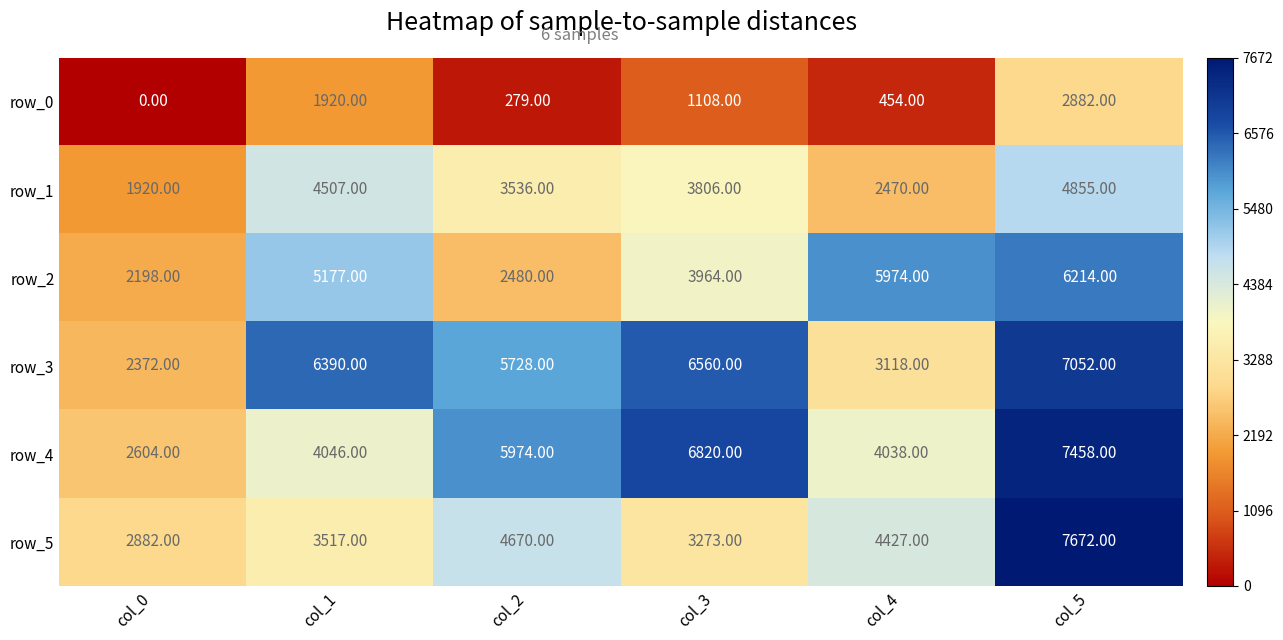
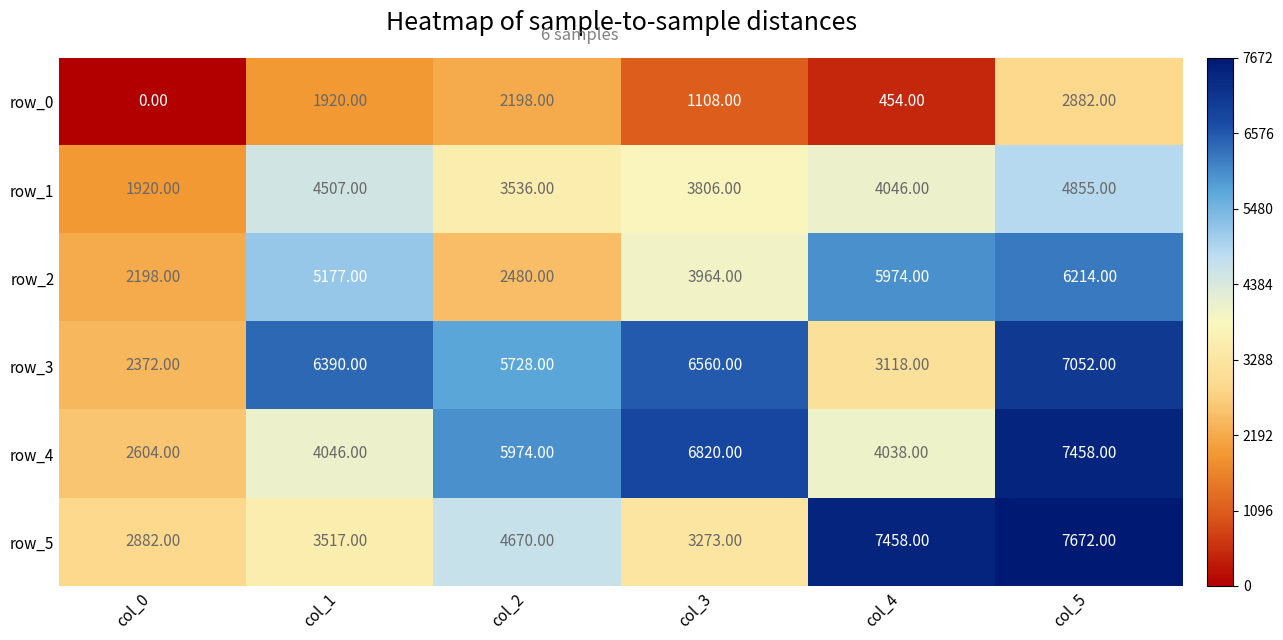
  {
    "row_0": {
      "col_0": 0.00,
      "col_1": 1920.00,
-     "col_2": 279.00,
+     "col_2": 2198.00,
      "col_3": 1108.00,
      "col_4": 454.00,
      "col_5": 2882.00
    },
    "row_1": {
      "col_0": 1920.00,
      "col_1": 4507.00,
      "col_2": 3536.00,
      "col_3": 3806.00,
-     "col_4": 2470.00,
+     "col_4": 4046.00,
      "col_5": 4855.00
    },
    "row_2": {
      "col_0": 2198.00,
      "col_1": 5177.00,
      "col_2": 2480.00,
      "col_3": 3964.00,
      "col_4": 5974.00,
      "col_5": 6214.00
    },
    "row_3": {
      "col_0": 2372.00,
      "col_1": 6390.00,
      "col_2": 5728.00,
      "col_3": 6560.00,
      "col_4": 3118.00,
      "col_5": 7052.00
    },
    "row_4": {
      "col_0": 2604.00,
      "col_1": 4046.00,
      "col_2": 5974.00,
      "col_3": 6820.00,
      "col_4": 4038.00,
      "col_5": 7458.00
    },
    "row_5": {
      "col_0": 2882.00,
      "col_1": 3517.00,
      "col_2": 4670.00,
      "col_3": 3273.00,
-     "col_4": 4427.00,
+     "col_4": 7458.00,
      "col_5": 7672.00
    }
  }
